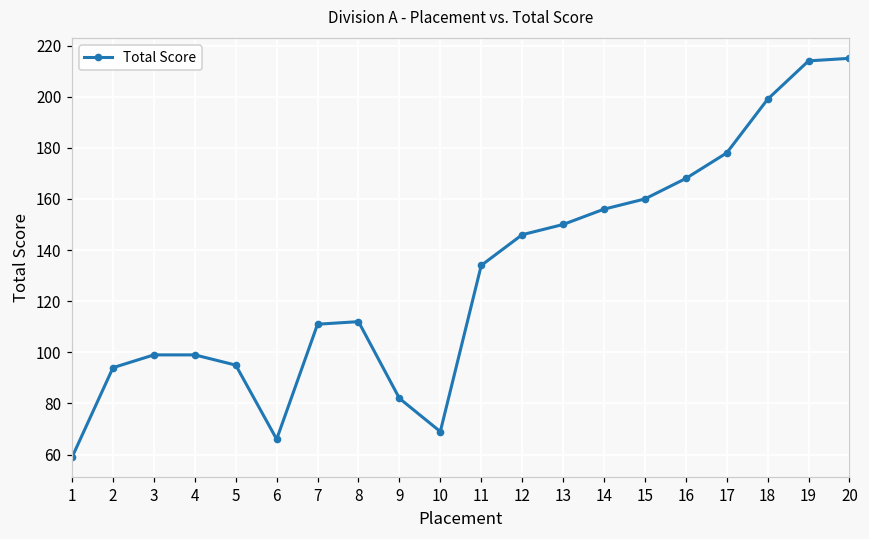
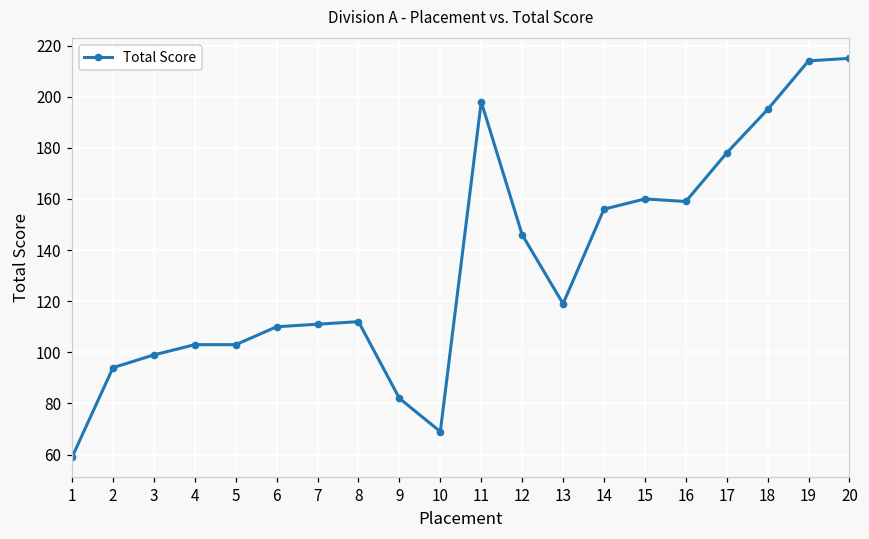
  {
    "1": 59,
    "2": 94,
    "3": 99,
-   "4": 99,
-   "5": 95,
-   "6": 66,
+   "4": 103,
+   "5": 103,
+   "6": 110,
    "7": 111,
    "8": 112,
    "9": 82,
    "10": 69,
-   "11": 134,
+   "11": 198,
    "12": 146,
-   "13": 150,
+   "13": 119,
    "14": 156,
    "15": 160,
-   "16": 168,
+   "16": 159,
    "17": 178,
-   "18": 199,
+   "18": 195,
    "19": 214,
    "20": 215
  }
